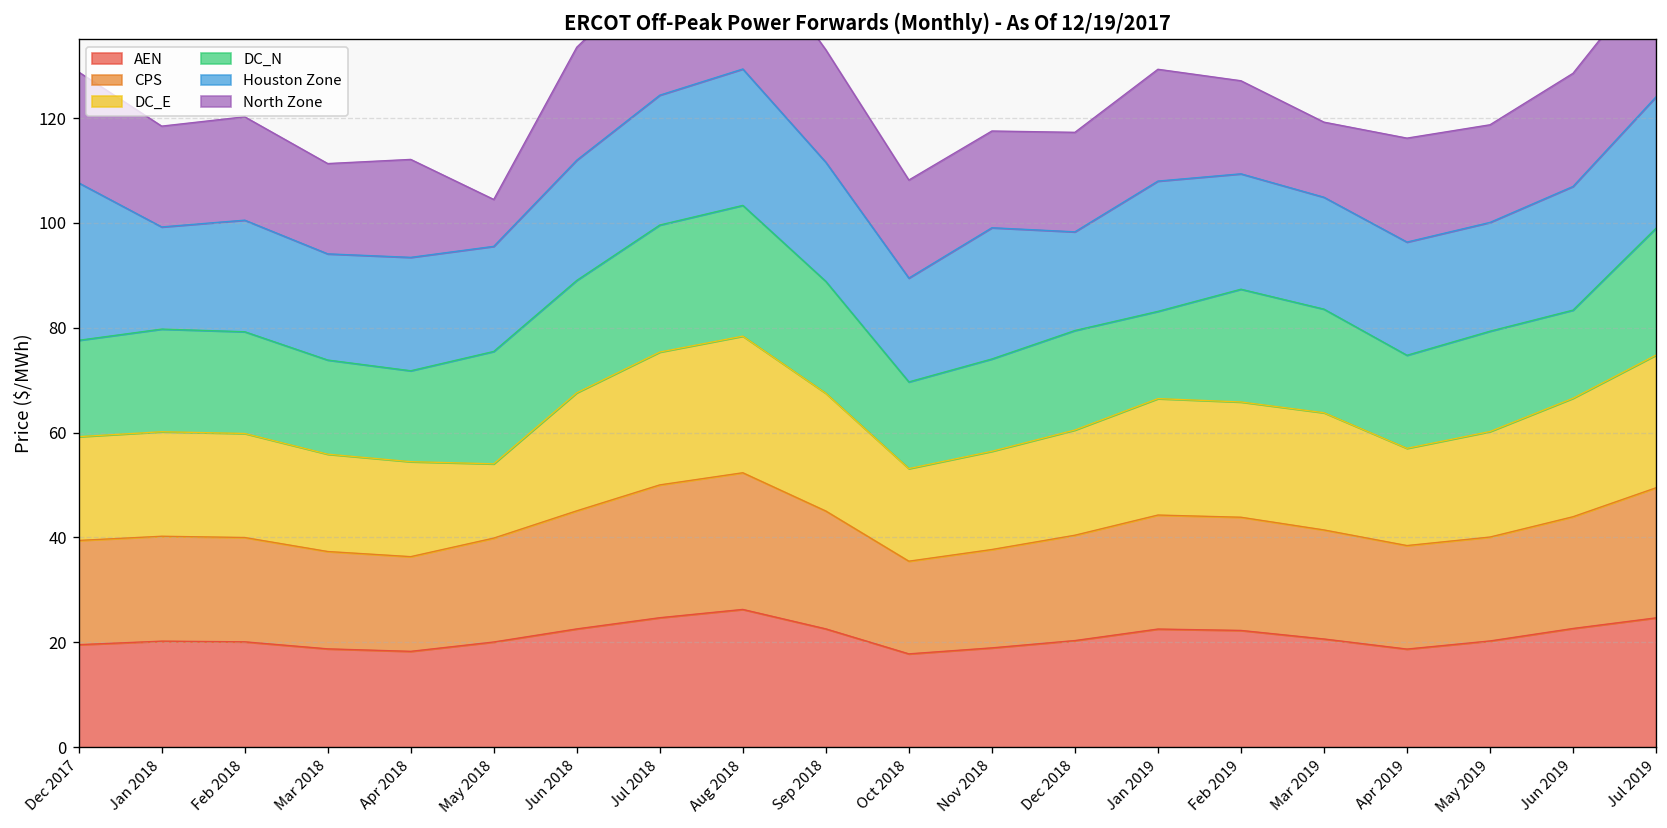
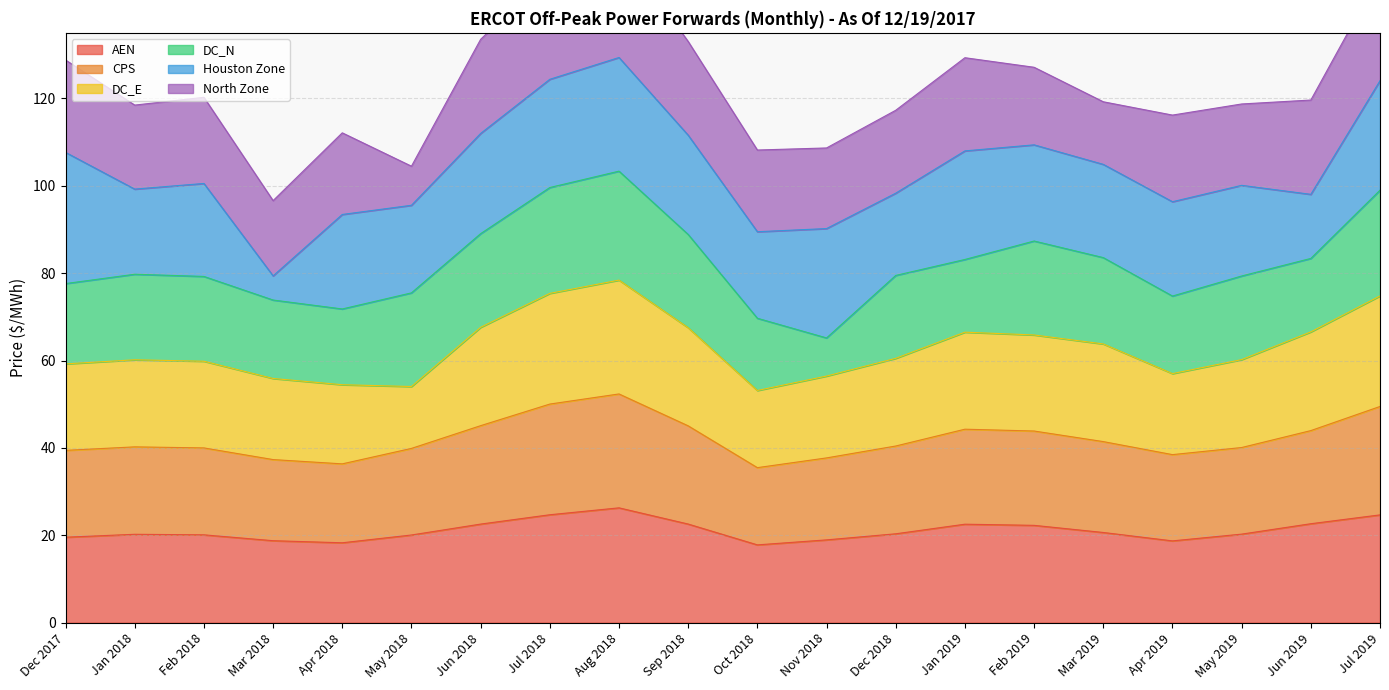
  {
    "DC_E": {
      "Dec 2017": 20,
      "Jan 2018": 20,
      "Feb 2018": 20,
      "Mar 2018": 19,
      "Apr 2018": 18,
      "May 2018": 14,
      "Jun 2018": 23,
      "Jul 2018": 25,
      "Aug 2018": 26,
      "Sep 2018": 22,
      "Oct 2018": 18,
      "Nov 2018": 19,
      "Dec 2018": 20,
      "Jan 2019": 22,
      "Feb 2019": 22,
      "Mar 2019": 22,
      "Apr 2019": 19,
      "May 2019": 20,
      "Jun 2019": 23,
      "Jul 2019": 25
    },
    "DC_N": {
      "Dec 2017": 18,
      "Jan 2018": 20,
      "Feb 2018": 19,
      "Mar 2018": 18,
      "Apr 2018": 17,
      "May 2018": 21,
      "Jun 2018": 21,
      "Jul 2018": 24,
      "Aug 2018": 25,
      "Sep 2018": 21,
      "Oct 2018": 17,
-     "Nov 2018": 18,
+     "Nov 2018": 9,
      "Dec 2018": 19,
      "Jan 2019": 17,
      "Feb 2019": 22,
      "Mar 2019": 20,
      "Apr 2019": 18,
      "May 2019": 19,
      "Jun 2019": 17,
      "Jul 2019": 24
    },
    "Houston Zone": {
      "Dec 2017": 30,
      "Jan 2018": 19,
      "Feb 2018": 21,
-     "Mar 2018": 20,
+     "Mar 2018": 6,
      "Apr 2018": 22,
      "May 2018": 20,
      "Jun 2018": 23,
      "Jul 2018": 25,
      "Aug 2018": 26,
      "Sep 2018": 23,
      "Oct 2018": 20,
      "Nov 2018": 25,
      "Dec 2018": 19,
      "Jan 2019": 25,
      "Feb 2019": 22,
      "Mar 2019": 21,
      "Apr 2019": 22,
      "May 2019": 21,
-     "Jun 2019": 24,
+     "Jun 2019": 15,
      "Jul 2019": 25
    },
    "North Zone": {
      "Dec 2017": 21,
      "Jan 2018": 19,
      "Mar 2018": 17,
      "Apr 2018": 19,
      "May 2018": 9,
      "Jun 2018": 22,
      "Sep 2018": 21,
      "Oct 2018": 19,
      "Nov 2018": 18,
      "Dec 2018": 19,
      "Jan 2019": 21,
      "Feb 2019": 18,
      "Mar 2019": 14,
      "Apr 2019": 20,
      "May 2019": 19,
      "Jun 2019": 22
    }
  }
